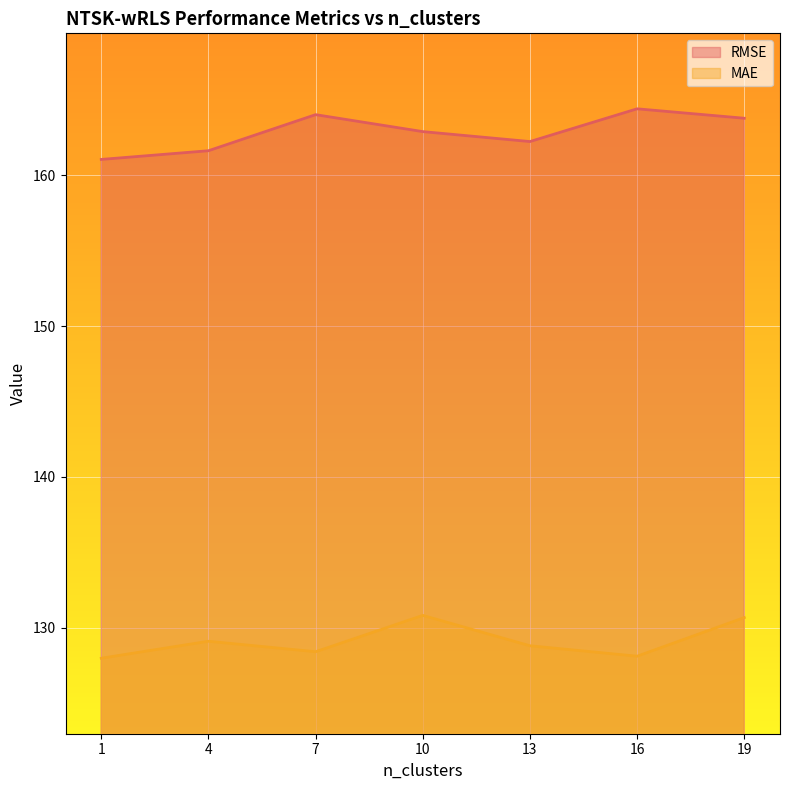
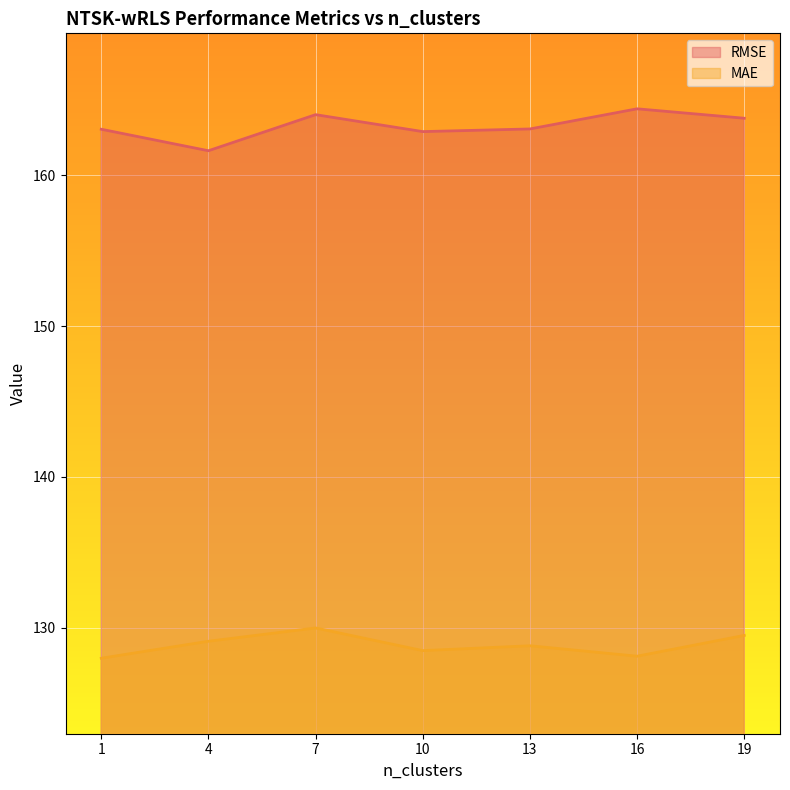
  {
    "RMSE": {
-     "1": 161.0,
+     "1": 163.0,
      "4": 161.6,
      "7": 164.0,
      "10": 162.9,
-     "13": 162.2,
+     "13": 163.1,
      "16": 164.4,
      "19": 163.8
    },
    "MAE": {
      "1": 128.0,
      "4": 129.1,
-     "7": 128.4,
-     "10": 130.8,
+     "7": 130.0,
+     "10": 128.5,
      "13": 128.8,
      "16": 128.1,
-     "19": 130.7
+     "19": 129.5
    }
  }
